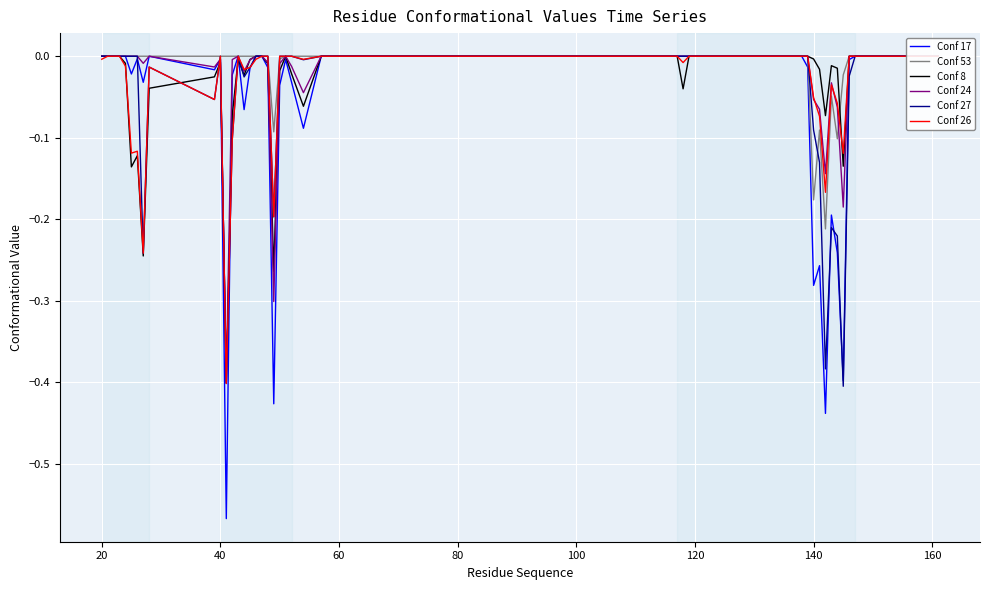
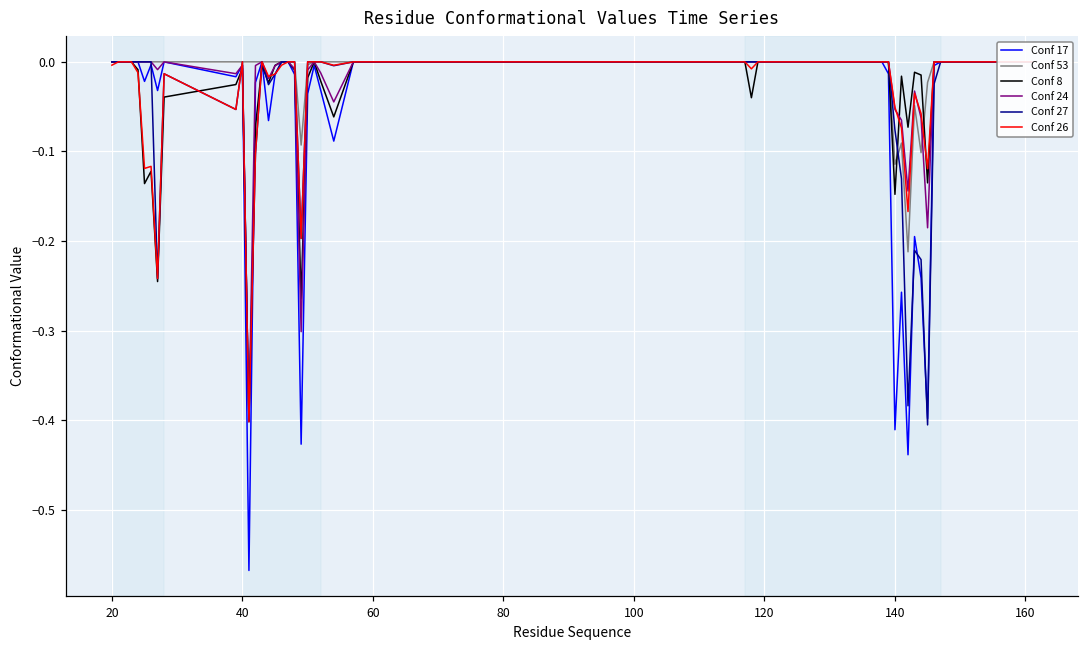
  {
    "Conf 17": {
-     "140": -0.28
+     "140": -0.41
    },
    "Conf 53": {
-     "140": -0.18
+     "140": -0.11
    },
    "Conf 8": {
      "40": -0.01,
-     "140": 0.00
+     "140": -0.15
    },
    "Conf 27": {
-     "140": -0.09
+     "140": -0.08
    },
    "Conf 26": {
      "20": 0.00
    }
  }
